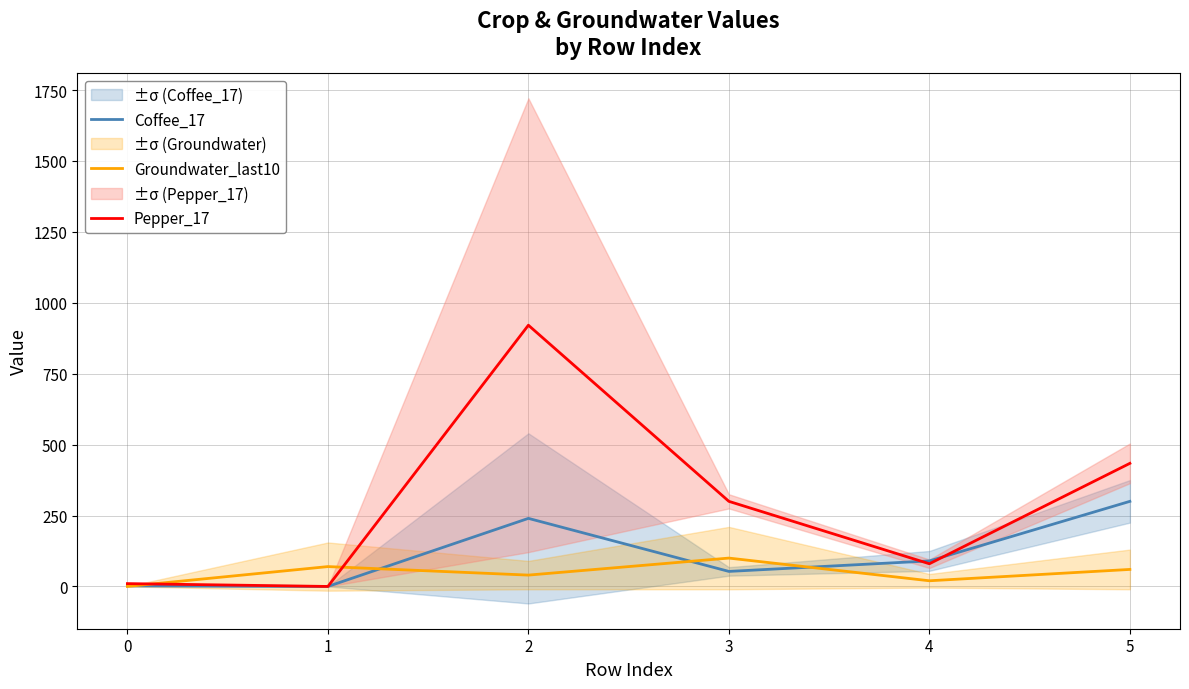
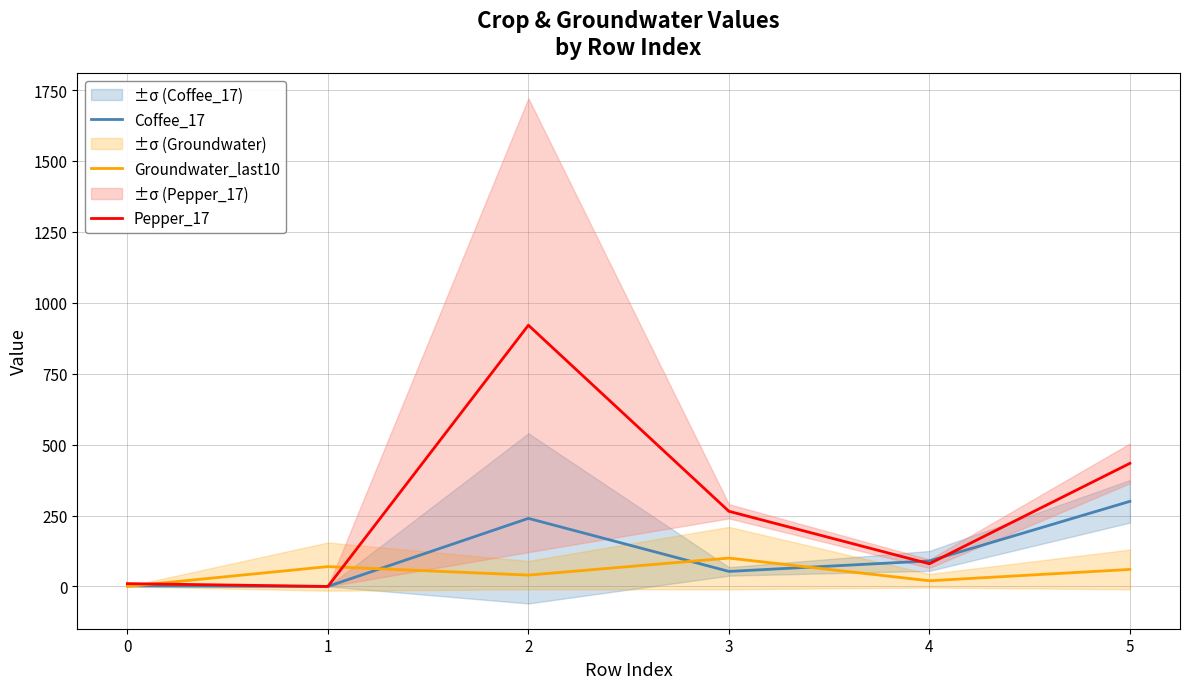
  {
    "Pepper_17": {
      "2": 920,
-     "3": 300,
+     "3": 270,
      "4": 80,
      "5": 430
    }
  }
